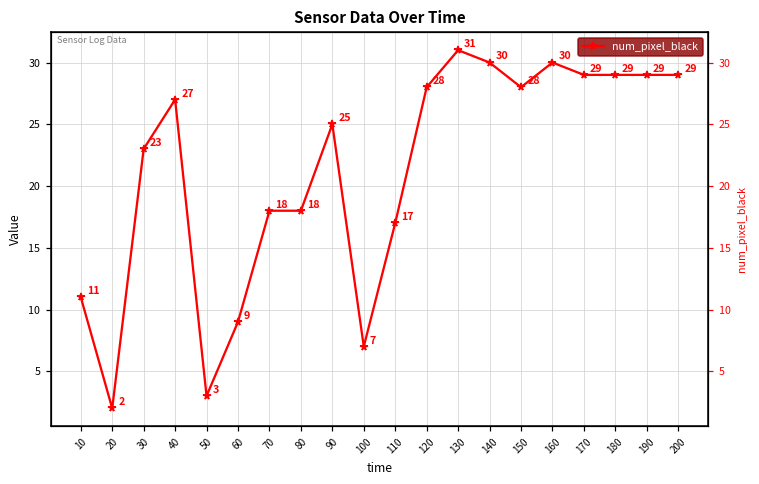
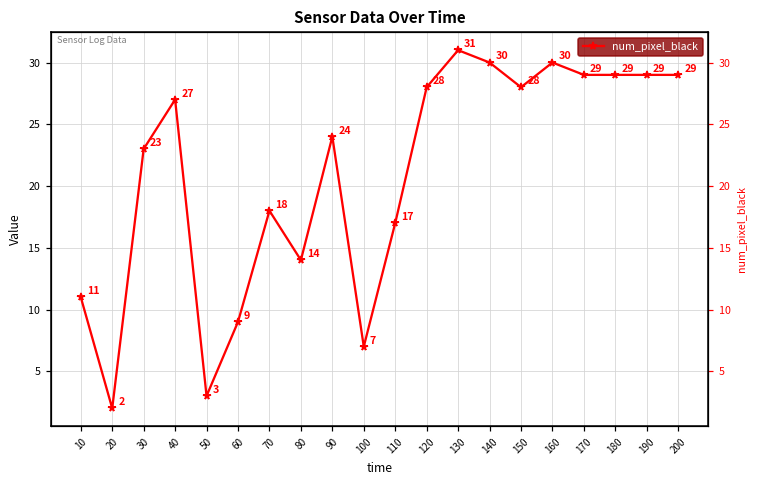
  {
    "10": 11,
    "20": 2,
    "30": 23,
    "40": 27,
    "50": 3,
    "60": 9,
    "70": 18,
-   "80": 18,
-   "90": 25,
+   "80": 14,
+   "90": 24,
    "100": 7,
    "110": 17,
    "120": 28,
    "130": 31,
    "140": 30,
    "150": 28,
    "160": 30,
    "170": 29,
    "180": 29,
    "190": 29,
    "200": 29
  }
